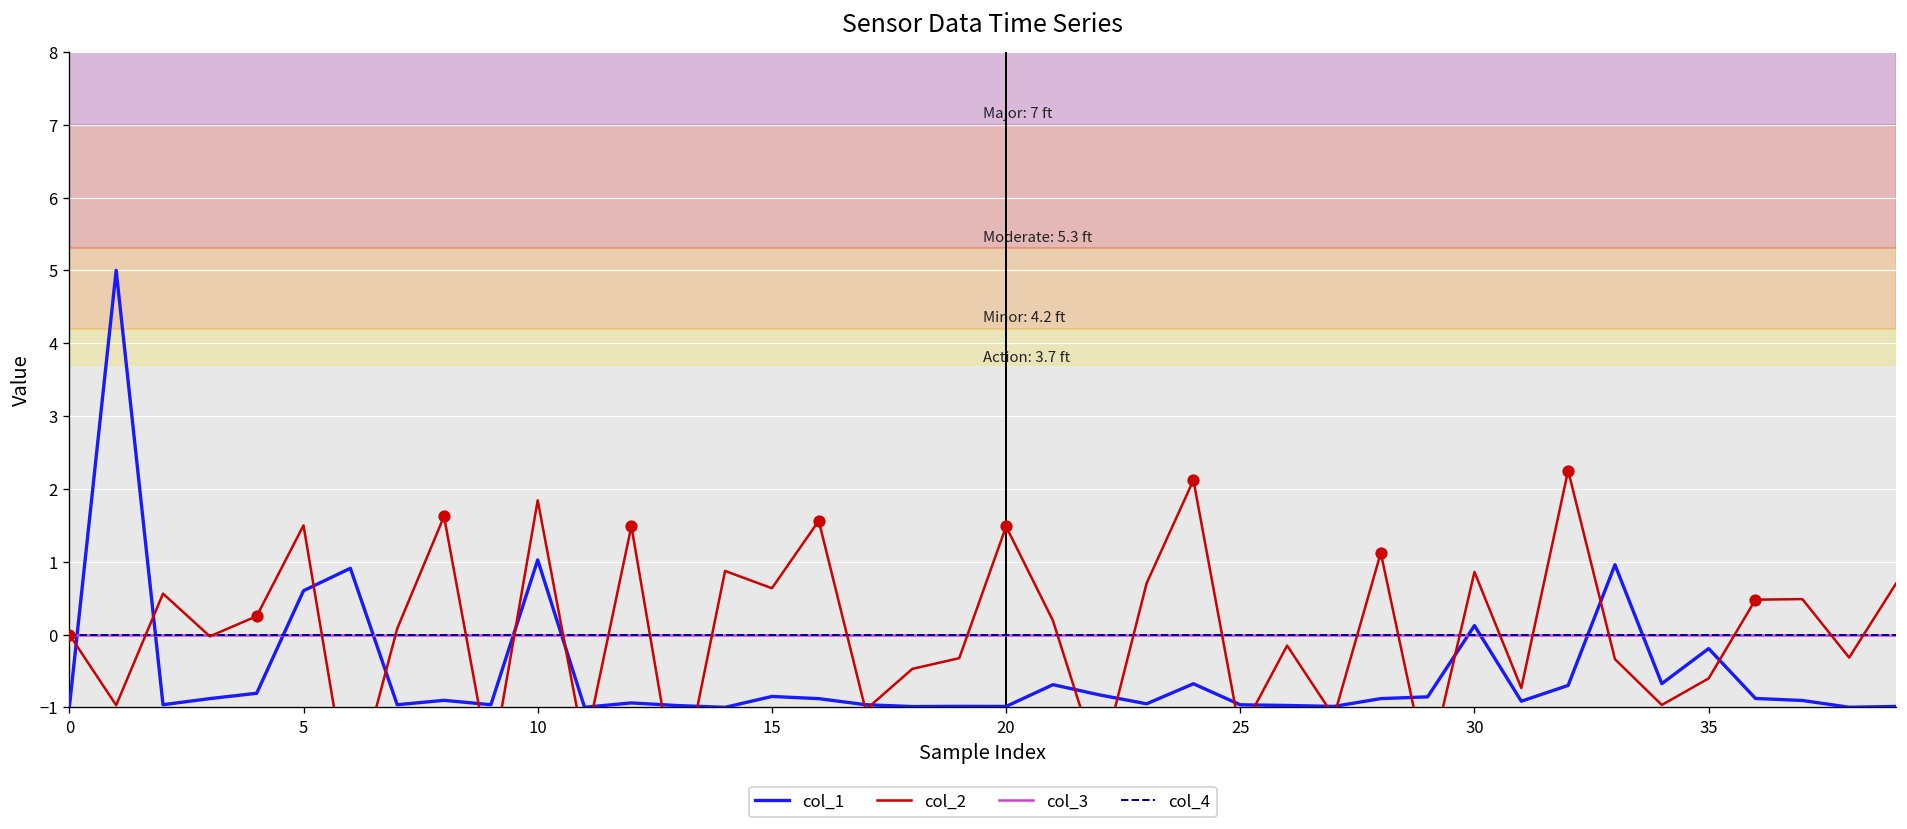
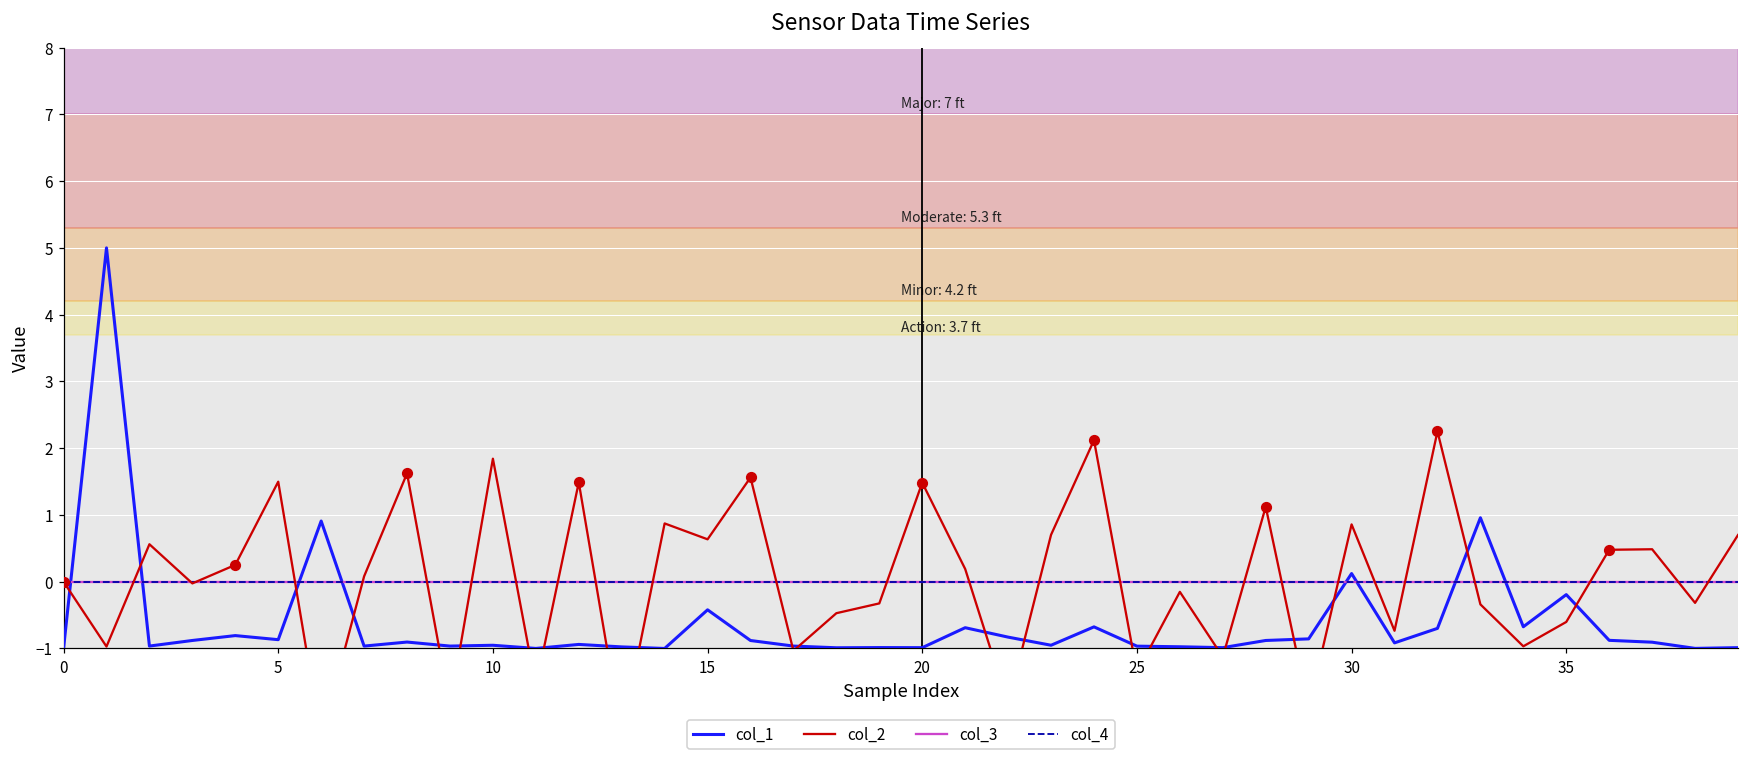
  {
    "col_1": {
      "0": -1.0,
-     "5": 0.6,
-     "10": 1.0,
-     "15": -0.9,
+     "5": -0.9,
+     "10": -1.0,
+     "15": -0.4,
      "20": -1.0,
      "25": -1.0,
      "30": 0.1,
      "35": -0.2
    },
    "col_4": {
      "5": 0.0,
      "10": 0.0,
      "15": 0.0,
      "20": 0.0,
      "25": 0.0,
      "30": 0.0,
      "35": 0.0
    }
  }
